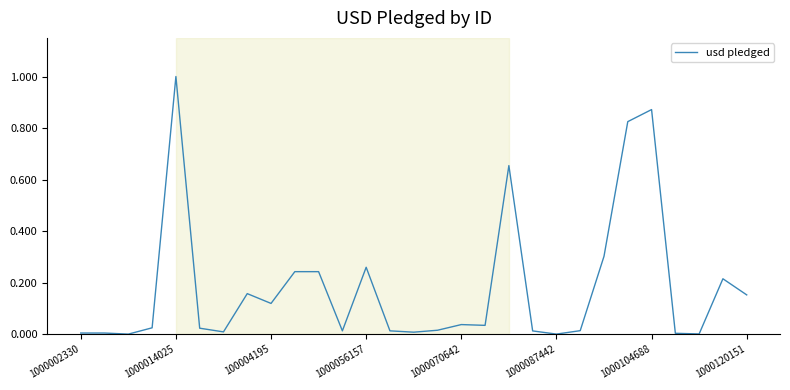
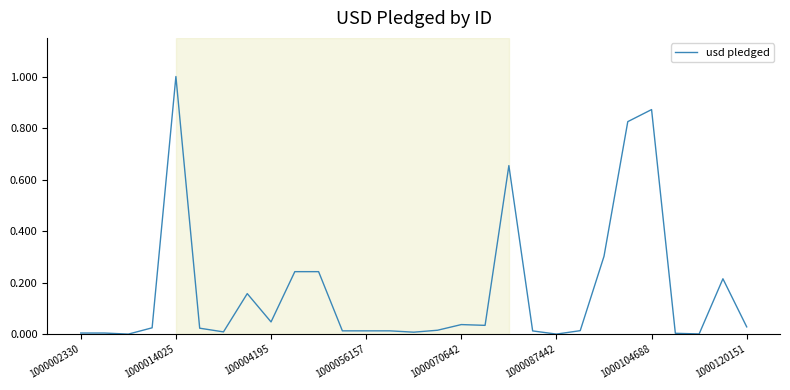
  {
    "1000002330": 0.00,
    "1000014025": 1.00,
-   "100004195": 0.12,
-   "1000056157": 0.26,
+   "100004195": 0.05,
+   "1000056157": 0.01,
    "1000070642": 0.04,
    "1000087442": 0.00,
    "1000104688": 0.87,
-   "1000120151": 0.15
+   "1000120151": 0.03
  }
